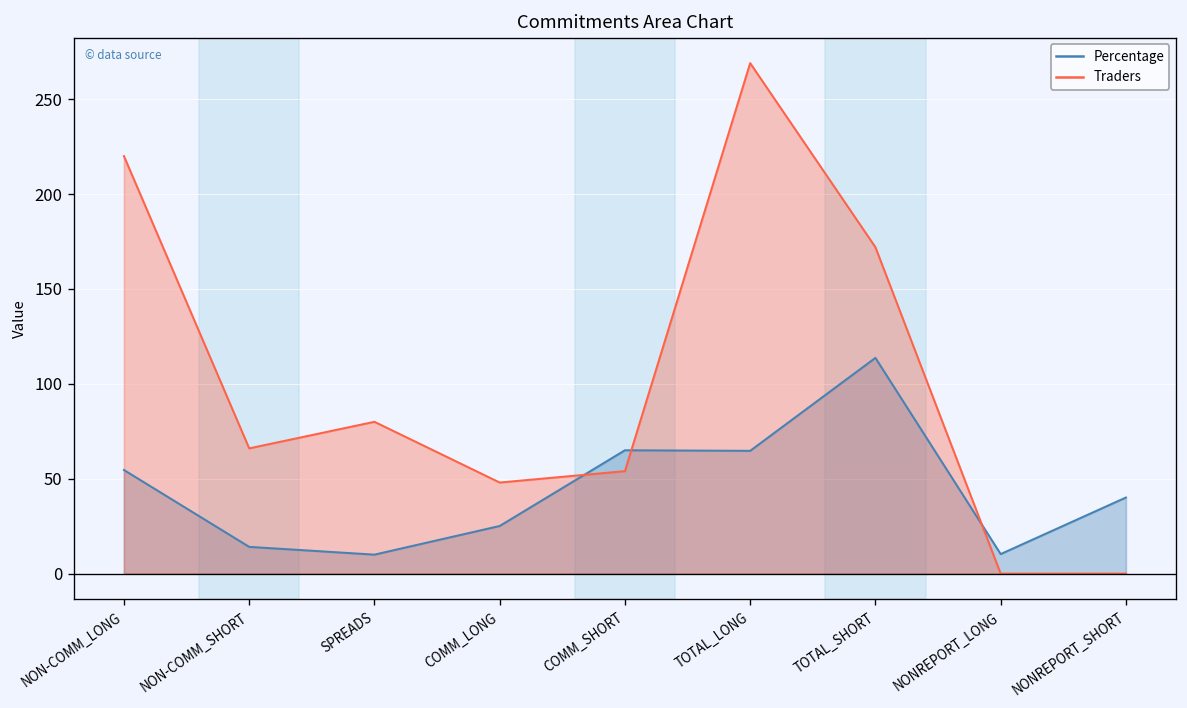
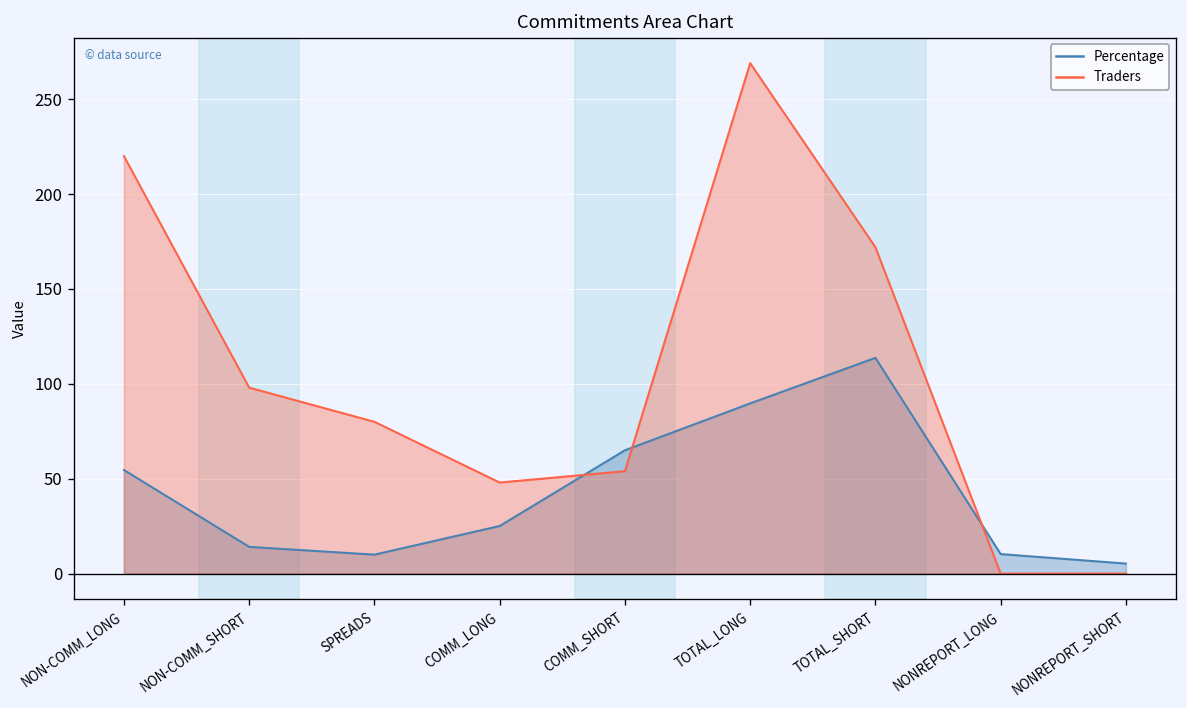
  {
    "Percentage": {
      "NON-COMM_LONG": 55,
      "NON-COMM_SHORT": 14,
      "SPREADS": 10,
      "COMM_LONG": 25,
      "COMM_SHORT": 65,
-     "TOTAL_LONG": 65,
+     "TOTAL_LONG": 90,
      "TOTAL_SHORT": 114,
      "NONREPORT_LONG": 10,
-     "NONREPORT_SHORT": 40
+     "NONREPORT_SHORT": 5
    },
    "Traders": {
      "NON-COMM_LONG": 220,
-     "NON-COMM_SHORT": 66,
+     "NON-COMM_SHORT": 98,
      "SPREADS": 80,
      "COMM_LONG": 48,
      "COMM_SHORT": 54,
      "TOTAL_LONG": 269,
      "TOTAL_SHORT": 172,
      "NONREPORT_LONG": 0,
      "NONREPORT_SHORT": 0
    }
  }
